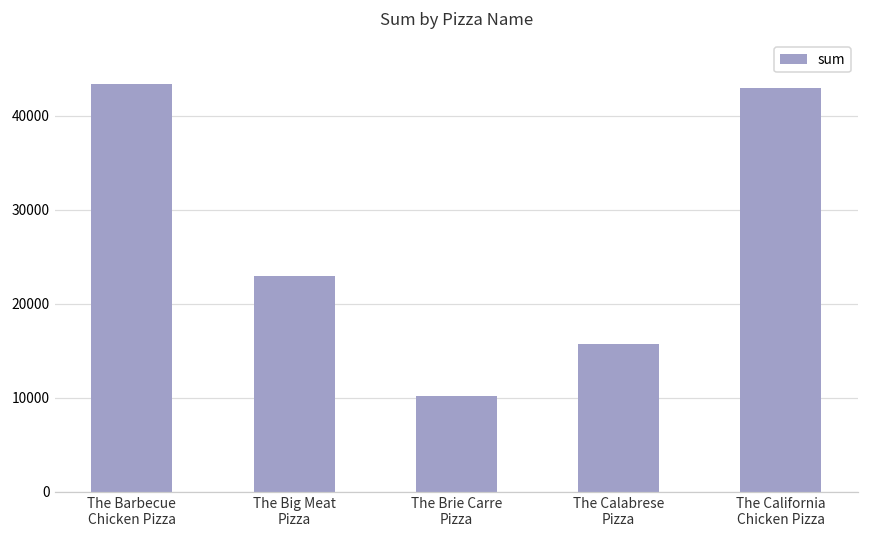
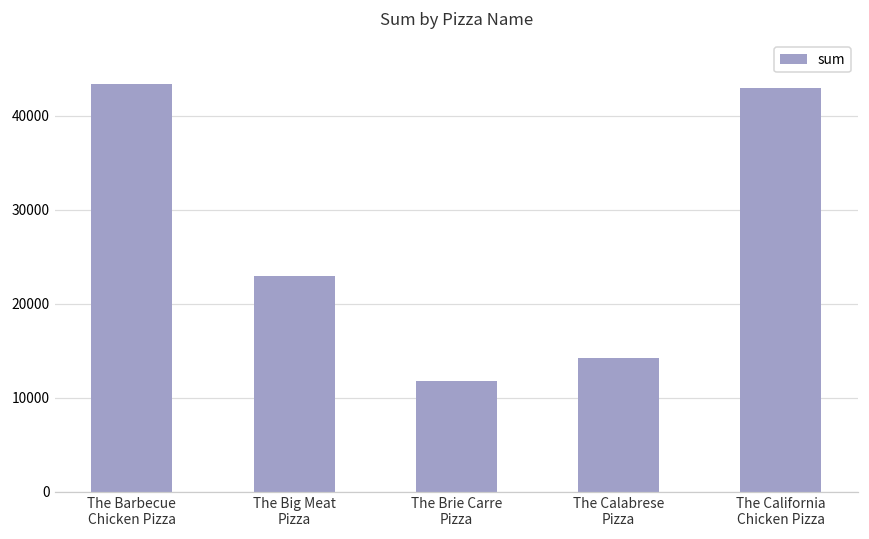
  {
    "The Barbecue Chicken Pizza": 43000,
    "The Big Meat Pizza": 23000,
-   "The Brie Carre Pizza": 10000,
-   "The Calabrese Pizza": 16000,
+   "The Brie Carre Pizza": 12000,
+   "The Calabrese Pizza": 14000,
    "The California Chicken Pizza": 43000
  }
